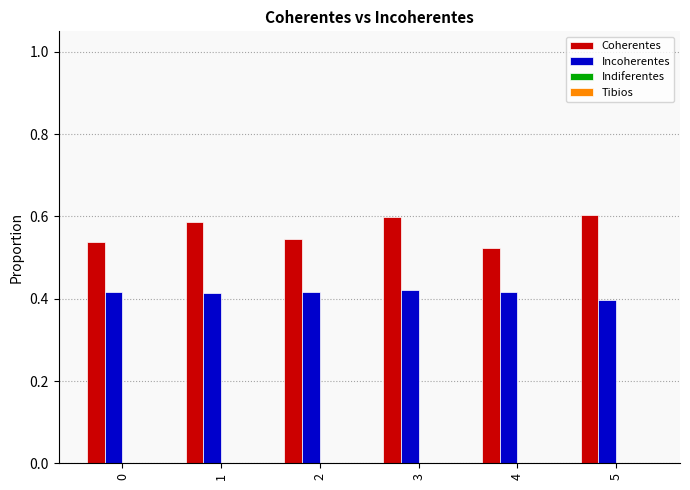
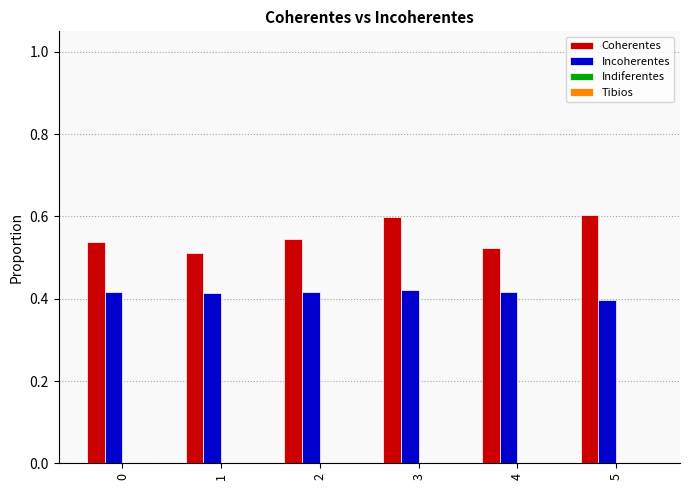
  {
    "Coherentes": {
      "0": 0.54,
-     "1": 0.59,
+     "1": 0.51,
      "2": 0.55,
      "3": 0.60,
      "4": 0.52,
      "5": 0.60
    },
    "Incoherentes": {
      "0": 0.42,
      "1": 0.41,
      "2": 0.42,
      "3": 0.42,
      "4": 0.42,
      "5": 0.40
    },
    "Indiferentes": {
      "0": 0.00,
      "1": 0.00,
      "2": 0.00,
      "3": 0.00,
      "4": 0.00,
      "5": 0.00
    },
    "Tibios": {
      "0": 0.00,
      "1": 0.00,
      "2": 0.00,
      "3": 0.00,
      "4": 0.00,
      "5": 0.00
    }
  }
